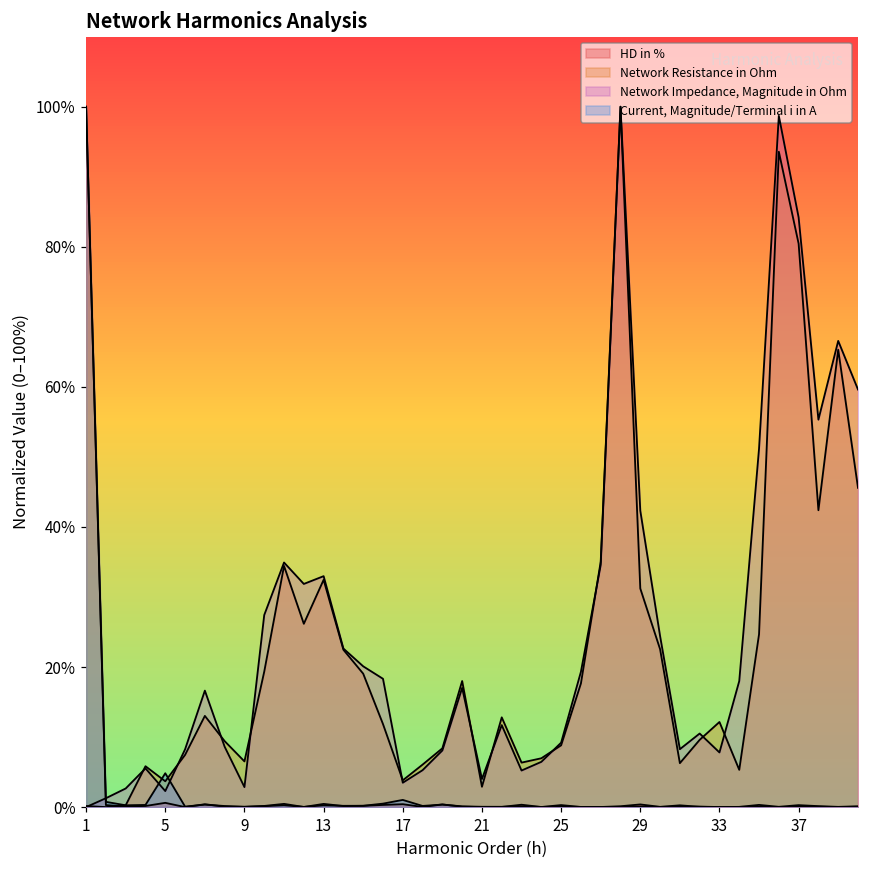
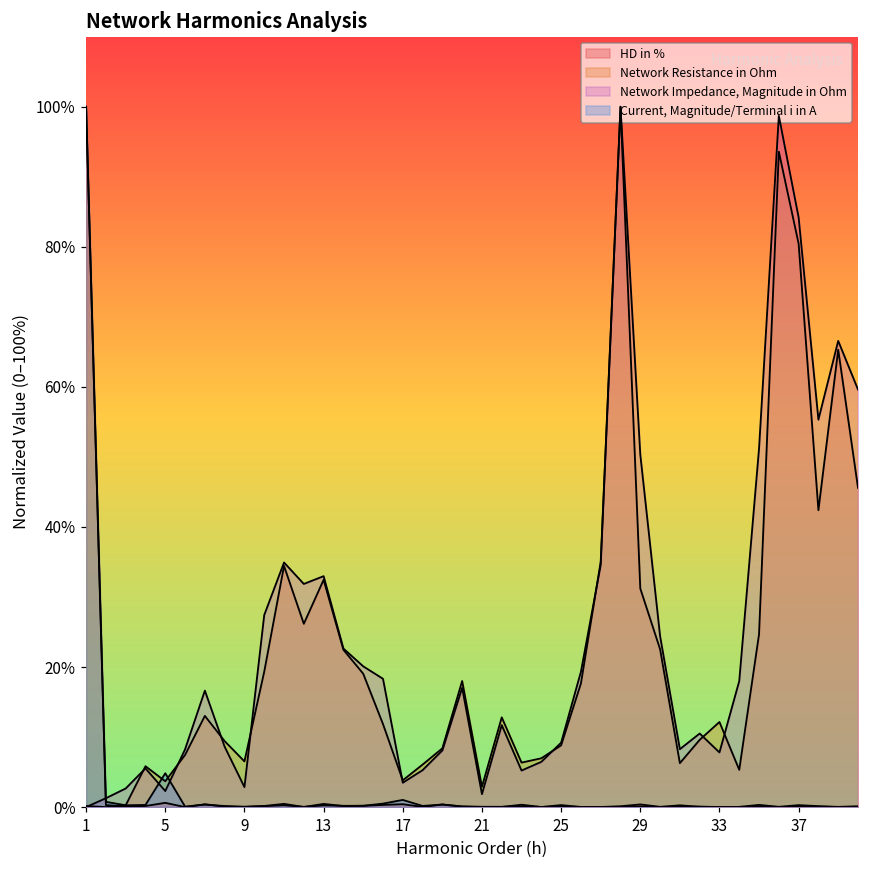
  {
    "Network Impedance, Magnitude in Ohm": {
      "5": "2%",
      "9": "3%",
      "13": "33%",
-     "21": "4%",
-     "29": "42%",
+     "21": "2%",
+     "29": "50%",
      "33": "8%",
      "37": "84%"
    },
    "Current, Magnitude/Terminal i in A": {
      "5": "5%",
      "17": "1%"
    }
  }
